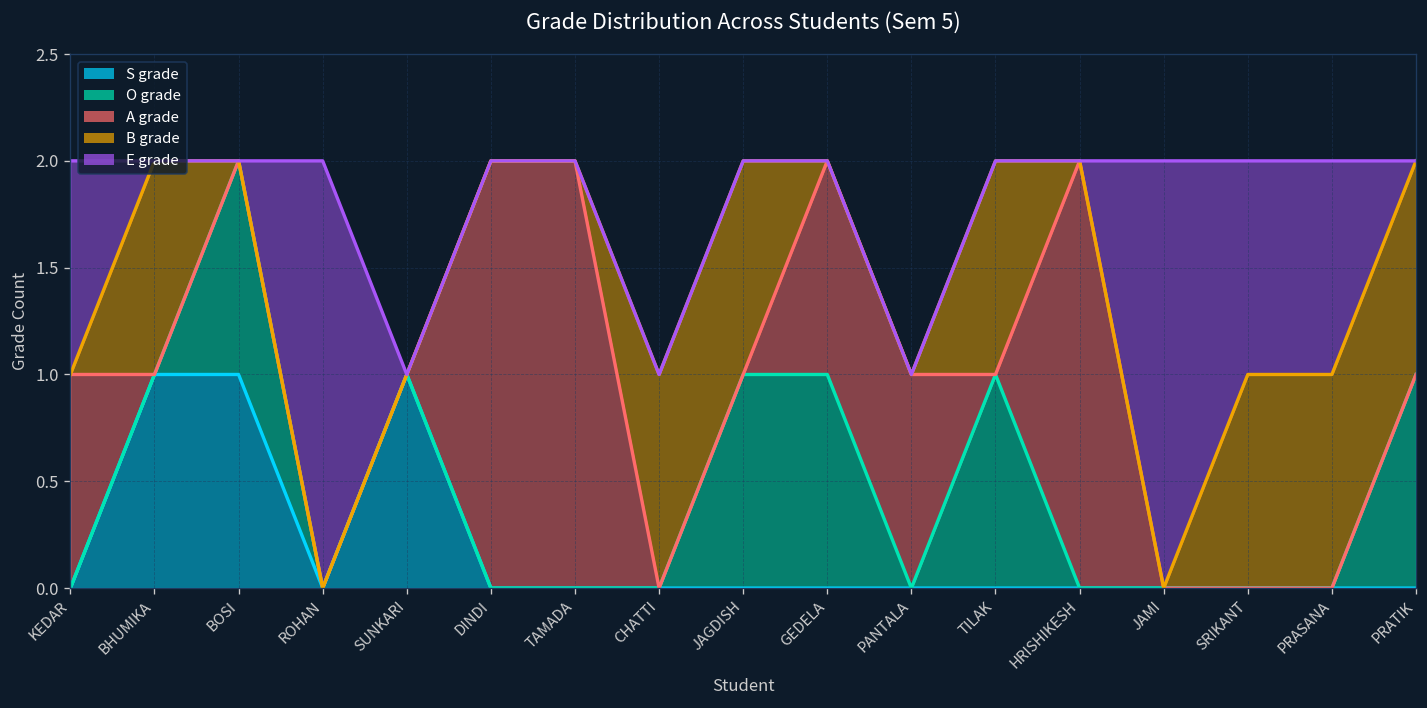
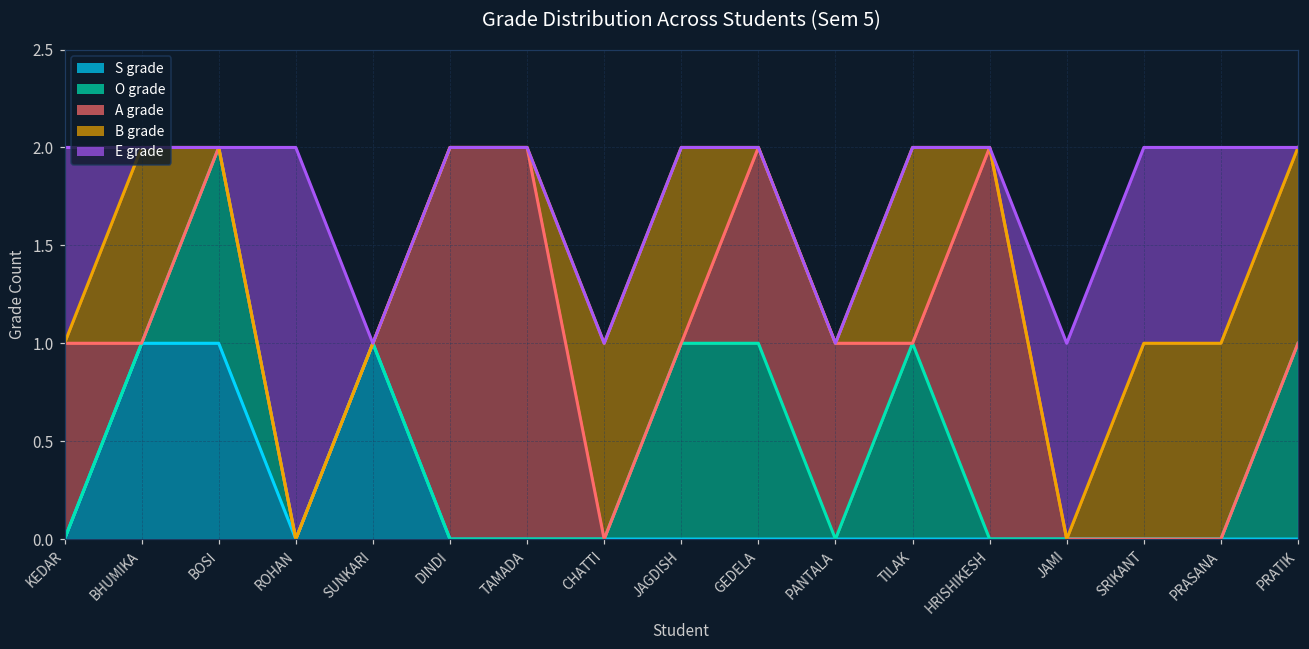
  {
    "B grade": {
      "SRIKANT": 1,
      "PRASANA": 1
    },
    "E grade": {
      "KEDAR": 2,
      "ROHAN": 2,
-     "JAMI": 2,
+     "JAMI": 1,
      "SRIKANT": 2,
      "PRASANA": 2
    }
  }
